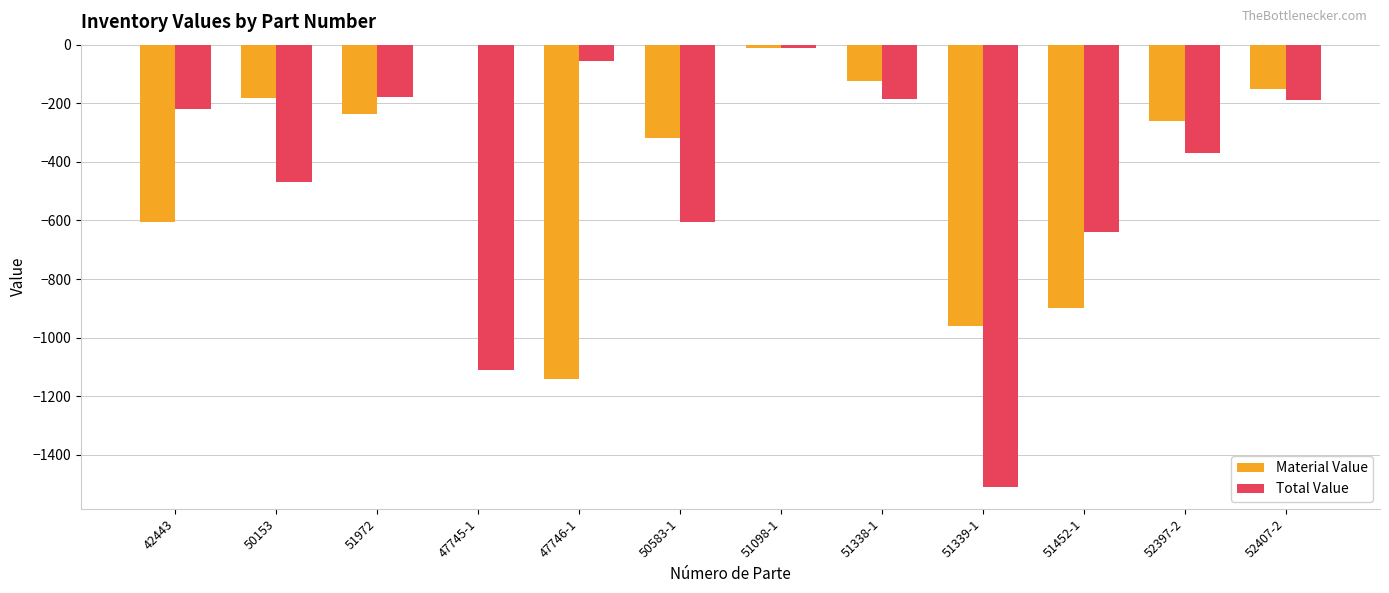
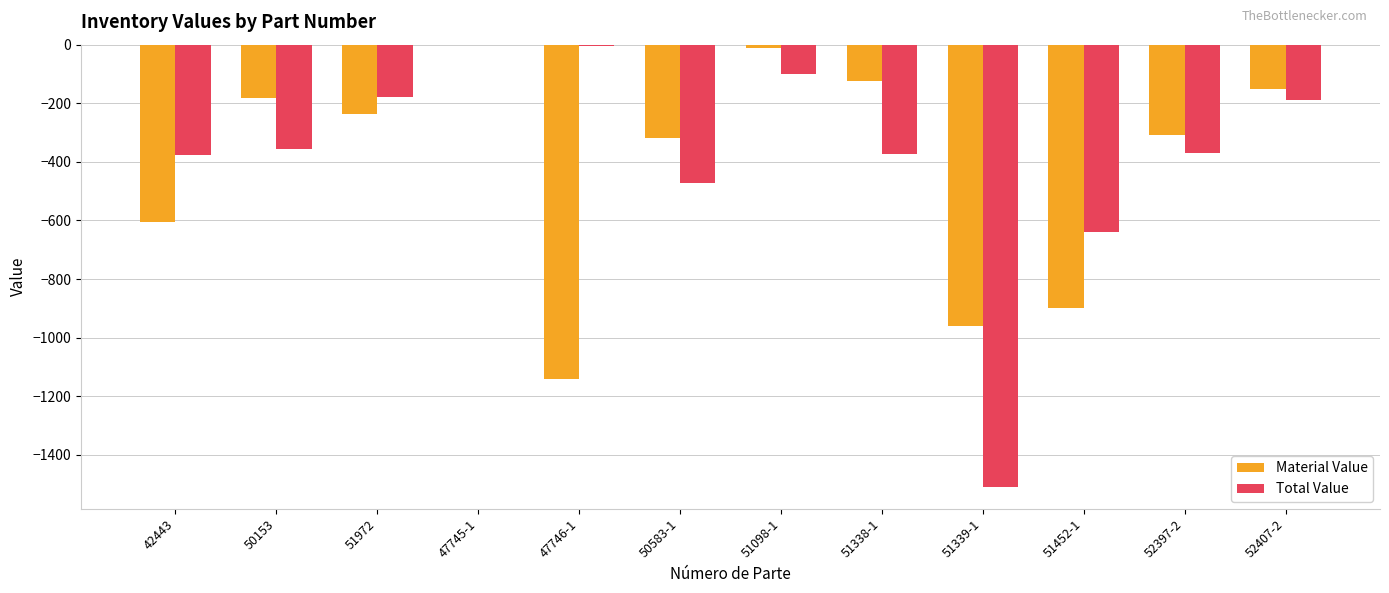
  {
    "Material Value": {
      "42443": -610,
      "50153": -180,
      "51972": -240,
      "47746-1": -1140,
      "50583-1": -320,
      "51098-1": -10,
      "51338-1": -120,
      "51339-1": -960,
      "51452-1": -900,
-     "52397-2": -260,
+     "52397-2": -310,
      "52407-2": -150
    },
    "Total Value": {
-     "42443": -220,
-     "50153": -470,
+     "42443": -380,
+     "50153": -360,
      "51972": -180,
-     "47745-1": -1110,
-     "47746-1": -50,
-     "50583-1": -610,
-     "51098-1": -10,
-     "51338-1": -180,
+     "47745-1": 0,
+     "47746-1": 0,
+     "50583-1": -470,
+     "51098-1": -100,
+     "51338-1": -370,
      "51339-1": -1510,
      "51452-1": -640,
      "52397-2": -370,
      "52407-2": -190
    }
  }
